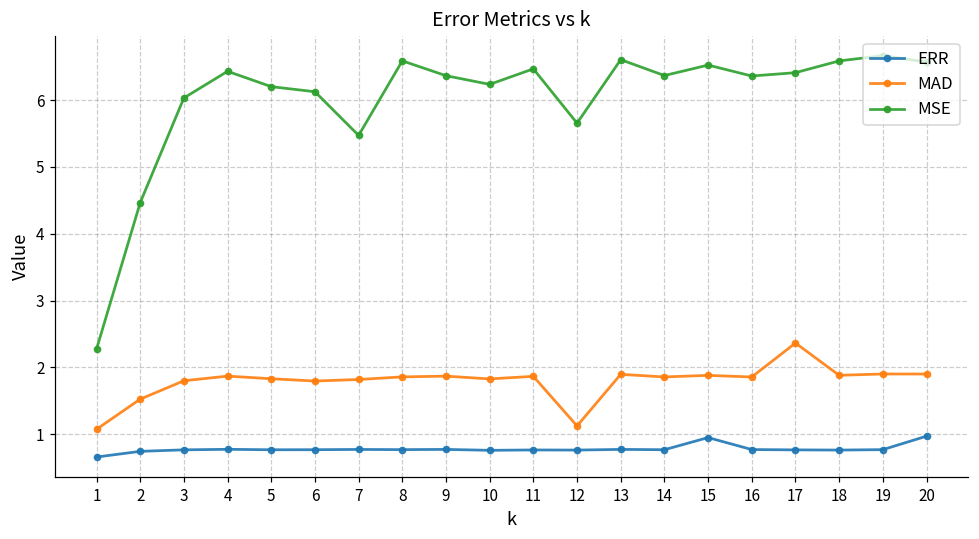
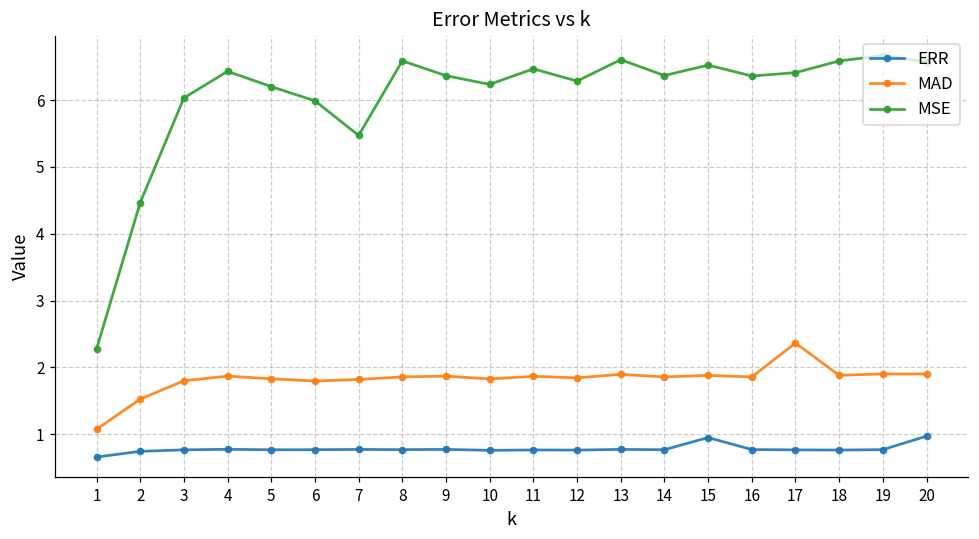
  {
    "ERR": {
      "1": 0.7,
      "2": 0.7,
      "3": 0.8,
      "4": 0.8,
      "5": 0.8,
      "6": 0.8,
      "7": 0.8,
      "8": 0.8,
      "9": 0.8,
      "10": 0.8,
      "11": 0.8,
      "12": 0.8,
      "13": 0.8,
      "14": 0.8,
      "15": 0.9,
      "16": 0.8,
      "17": 0.8,
      "18": 0.8,
      "19": 0.8,
      "20": 1.0
    },
    "MAD": {
      "1": 1.1,
      "2": 1.5,
      "3": 1.8,
      "4": 1.9,
      "5": 1.8,
      "6": 1.8,
      "7": 1.8,
      "8": 1.9,
      "9": 1.9,
      "10": 1.8,
      "11": 1.9,
-     "12": 1.1,
+     "12": 1.8,
      "13": 1.9,
      "14": 1.9,
      "15": 1.9,
      "16": 1.9,
      "17": 2.4,
      "18": 1.9,
      "19": 1.9,
      "20": 1.9
    },
    "MSE": {
      "1": 2.3,
      "2": 4.5,
      "3": 6.0,
      "4": 6.4,
      "5": 6.2,
-     "6": 6.1,
+     "6": 6.0,
      "7": 5.5,
      "8": 6.6,
      "9": 6.4,
      "10": 6.2,
      "11": 6.5,
-     "12": 5.7,
+     "12": 6.3,
      "13": 6.6,
      "14": 6.4,
      "15": 6.5,
      "16": 6.4,
      "17": 6.4,
      "18": 6.6
    }
  }
